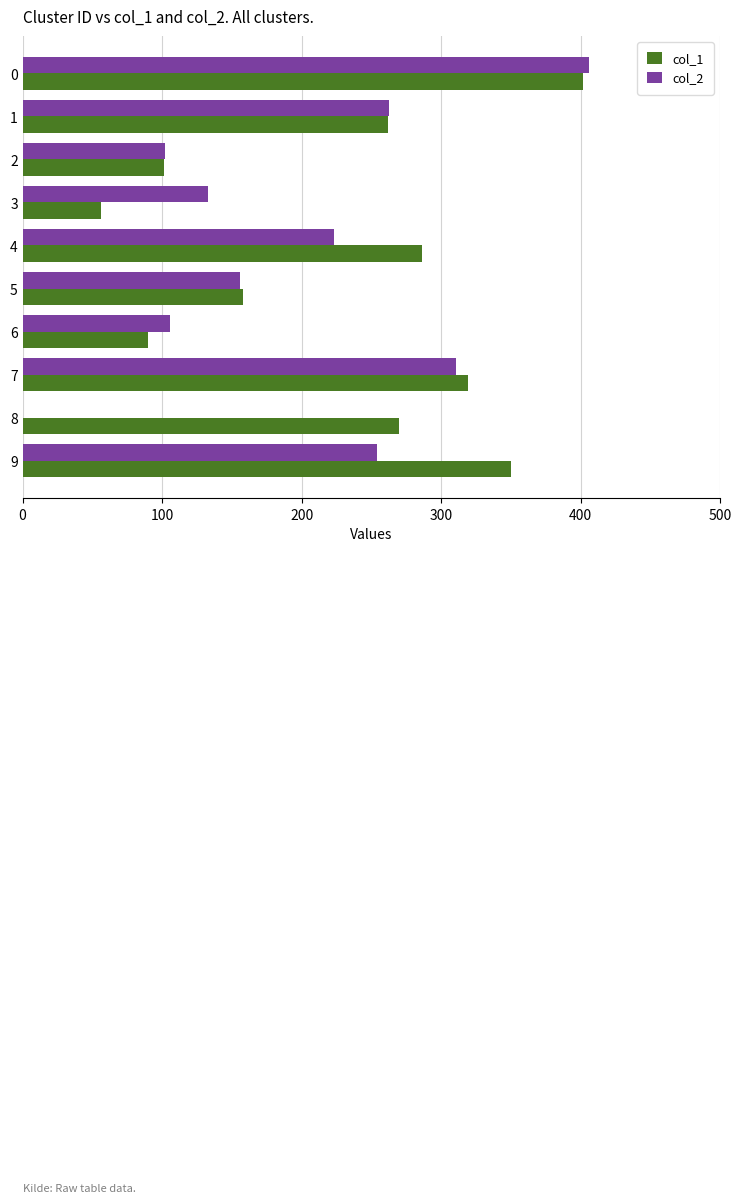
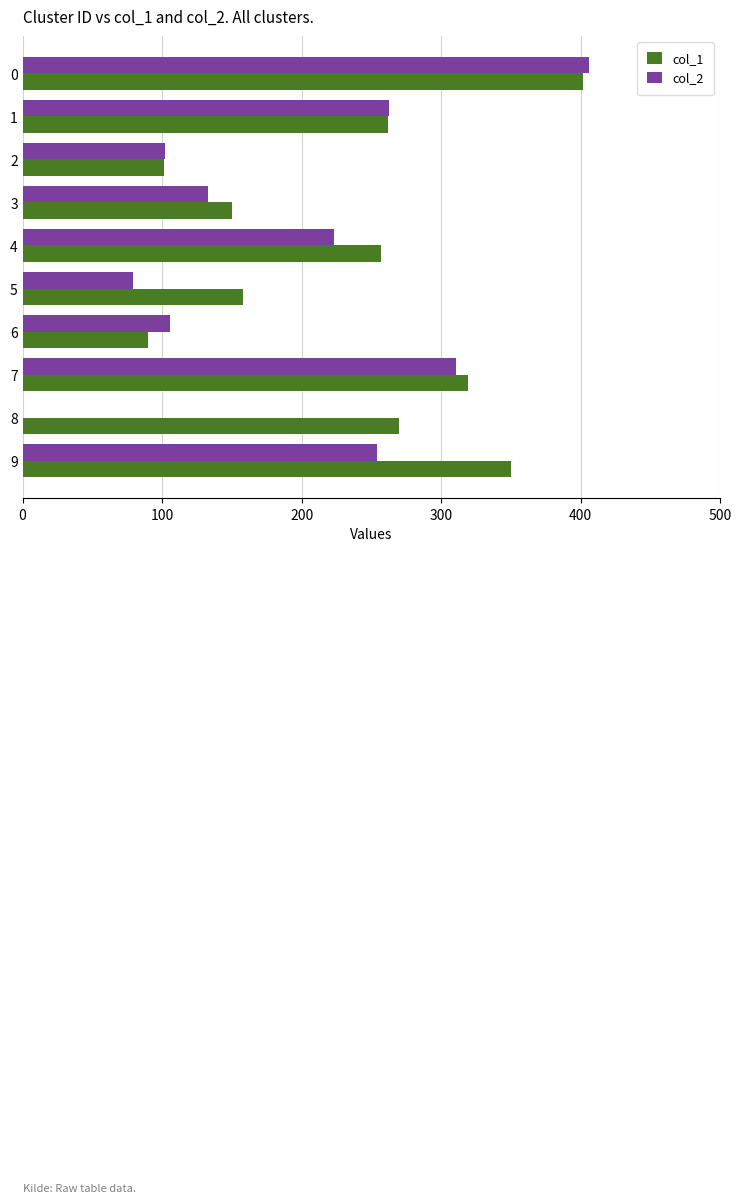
  {
    "col_1": {
      "0": 402,
      "1": 262,
      "2": 101,
-     "3": 56,
-     "4": 286,
+     "3": 150,
+     "4": 257,
      "5": 158,
      "6": 90,
      "7": 319,
      "8": 270,
      "9": 350
    },
    "col_2": {
      "0": 406,
      "1": 263,
      "2": 102,
      "3": 133,
      "4": 223,
-     "5": 156,
+     "5": 79,
      "6": 106,
      "7": 311,
      "8": 0,
      "9": 254
    }
  }
